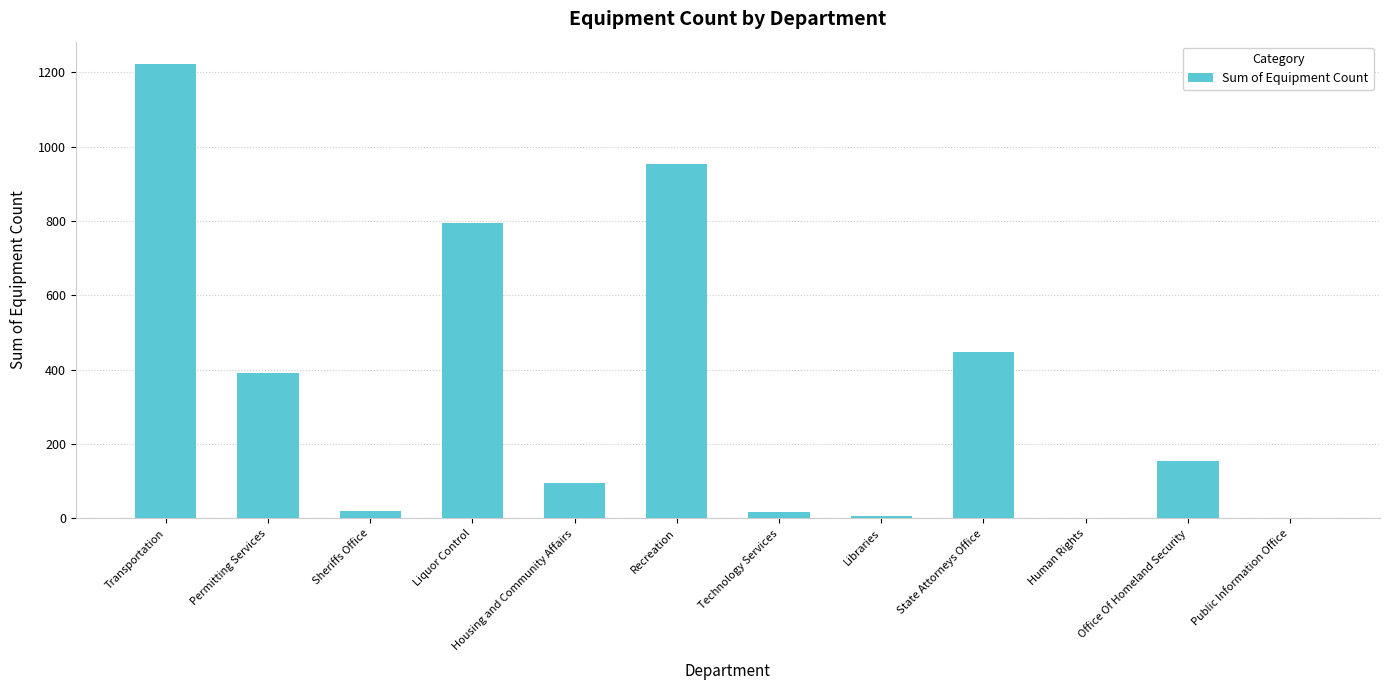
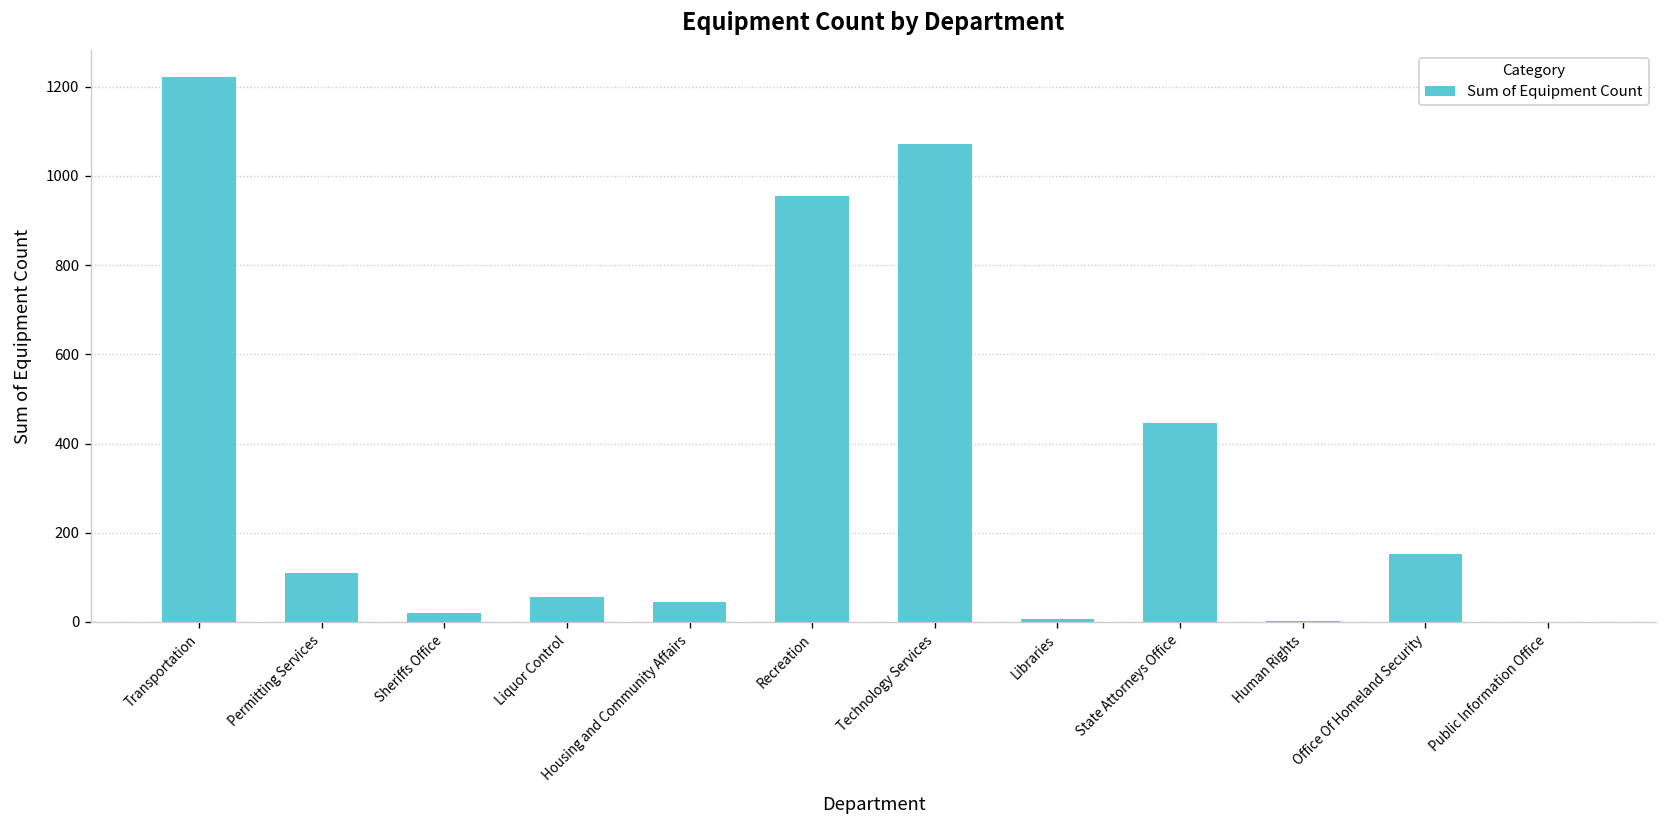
  {
    "Transportation": 1220,
-   "Permitting Services": 390,
+   "Permitting Services": 110,
    "Sheriffs Office": 20,
-   "Liquor Control": 790,
-   "Housing and Community Affairs": 100,
+   "Liquor Control": 60,
+   "Housing and Community Affairs": 50,
    "Recreation": 950,
-   "Technology Services": 20,
+   "Technology Services": 1070,
    "State Attorneys Office": 450,
    "Office Of Homeland Security": 150
  }
